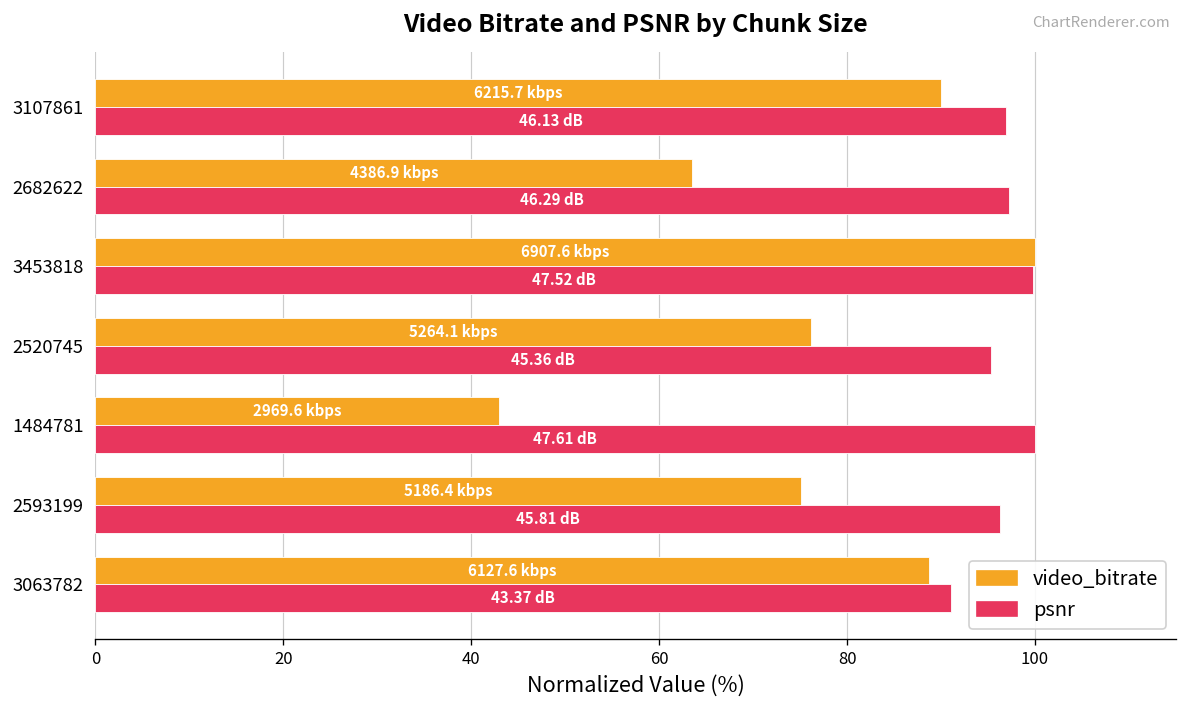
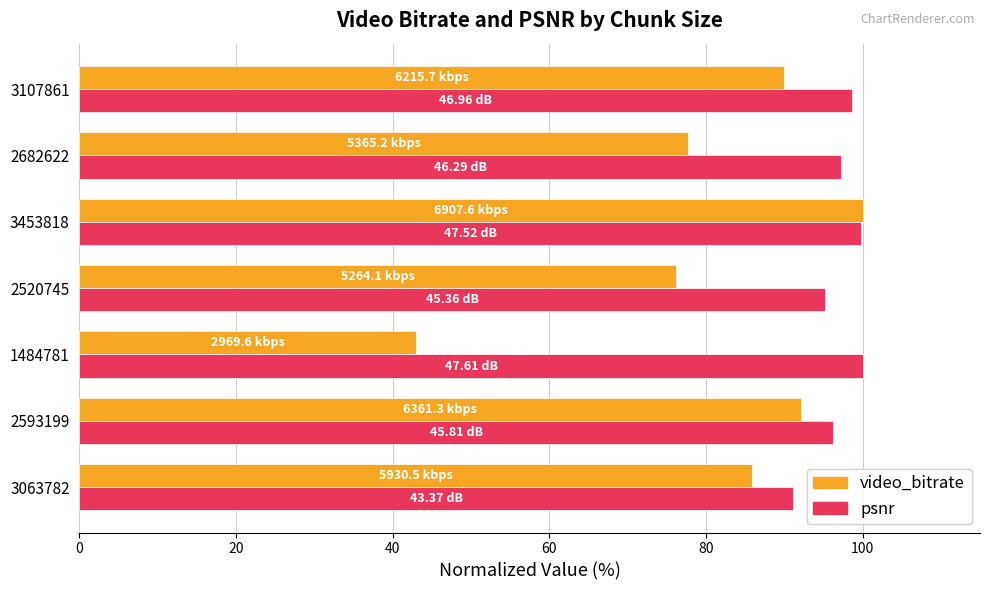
  {
    "video_bitrate": {
-     "2682622": 4386.9,
-     "2593199": 5186.4,
-     "3063782": 6127.6
+     "2682622": 5365.2,
+     "2593199": 6361.3,
+     "3063782": 5930.5
    },
    "psnr": {
-     "3107861": 46.13
+     "3107861": 46.96
    }
  }
